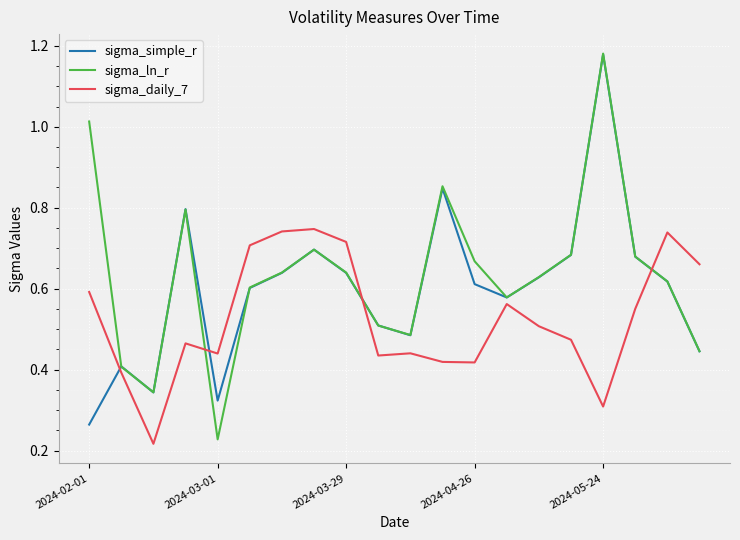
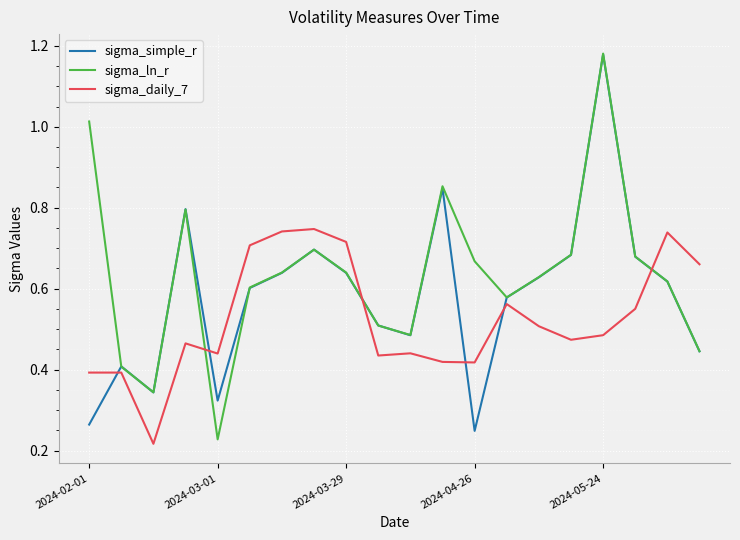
  {
    "sigma_simple_r": {
      "2024-02-01": 0.26,
      "2024-03-01": 0.32,
-     "2024-04-26": 0.61
+     "2024-04-26": 0.25
    },
    "sigma_ln_r": {
      "2024-02-01": 1.01,
      "2024-03-01": 0.23,
      "2024-04-26": 0.67
    },
    "sigma_daily_7": {
-     "2024-02-01": 0.59,
+     "2024-02-01": 0.39,
      "2024-03-01": 0.44,
      "2024-03-29": 0.72,
      "2024-04-26": 0.42,
-     "2024-05-24": 0.31
+     "2024-05-24": 0.49
    }
  }
